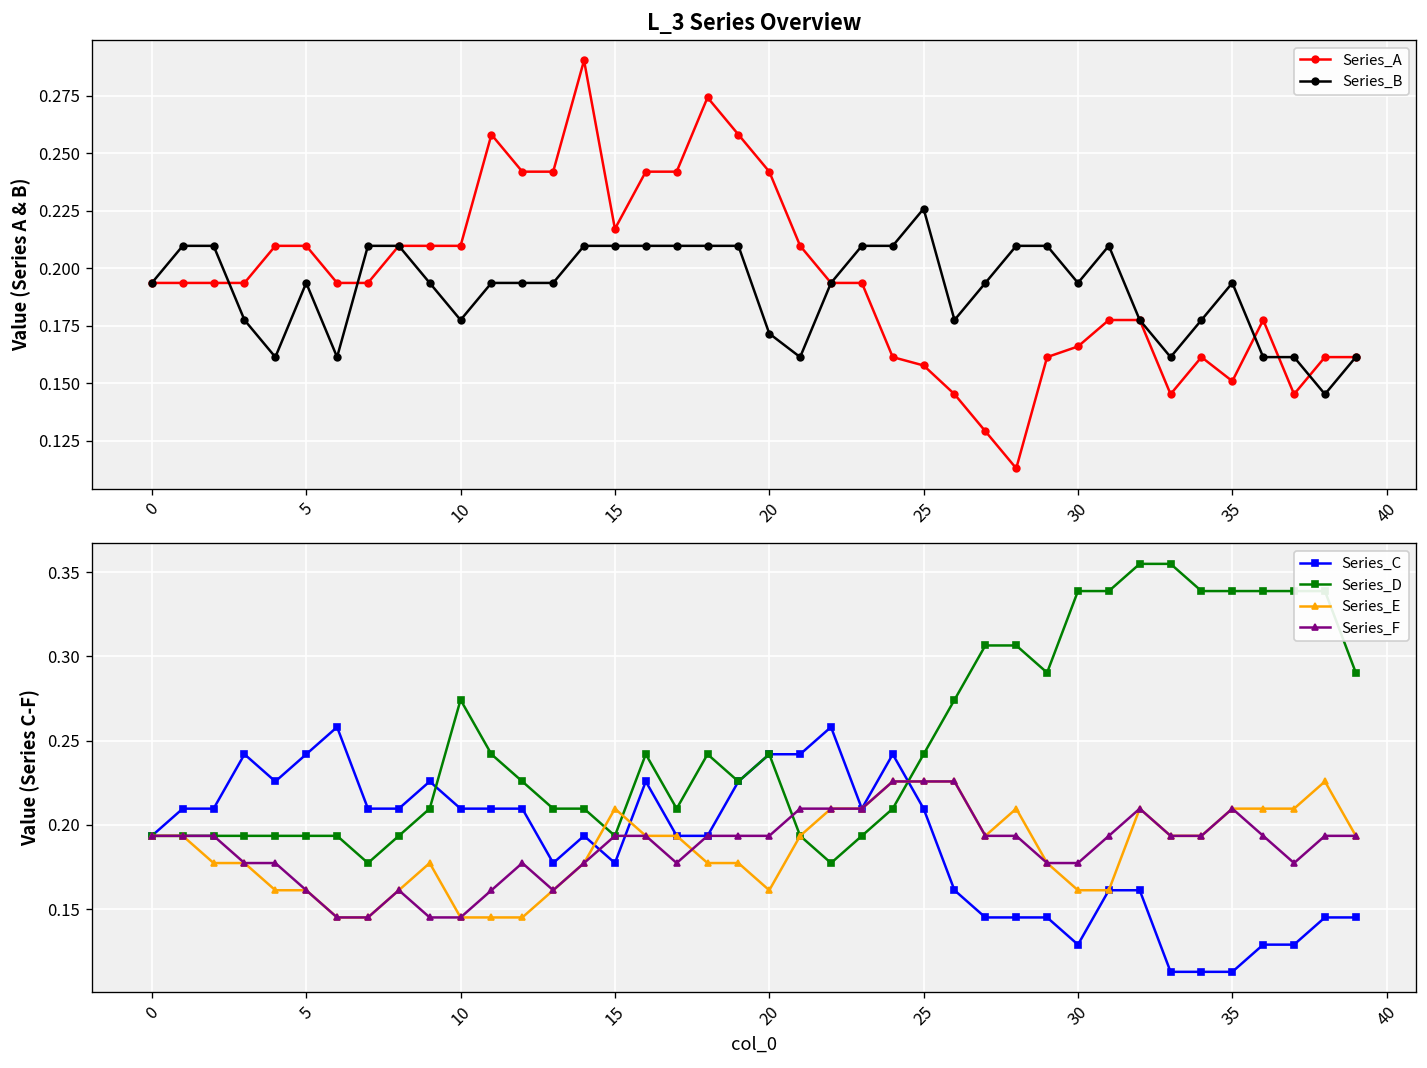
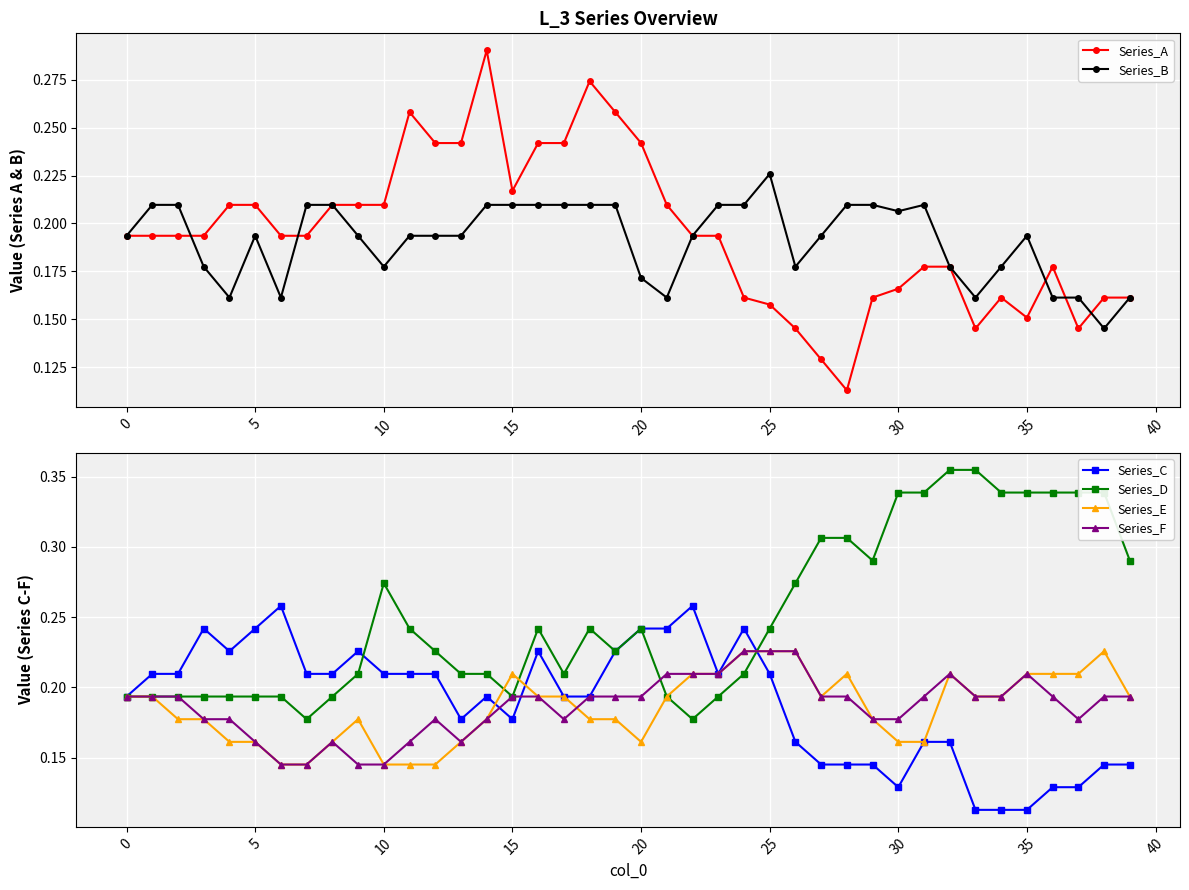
  {
    "L_3 Series Overview": {
      "Series_A": {
        "5": 0.210,
        "10": 0.210,
        "15": 0.217,
        "20": 0.242,
        "25": 0.158,
        "30": 0.166,
        "35": 0.151
      },
      "Series_B": {
        "5": 0.194,
        "10": 0.177,
        "15": 0.210,
        "20": 0.172,
        "25": 0.226,
-       "30": 0.194,
+       "30": 0.206,
        "35": 0.194
      }
    }
  }
